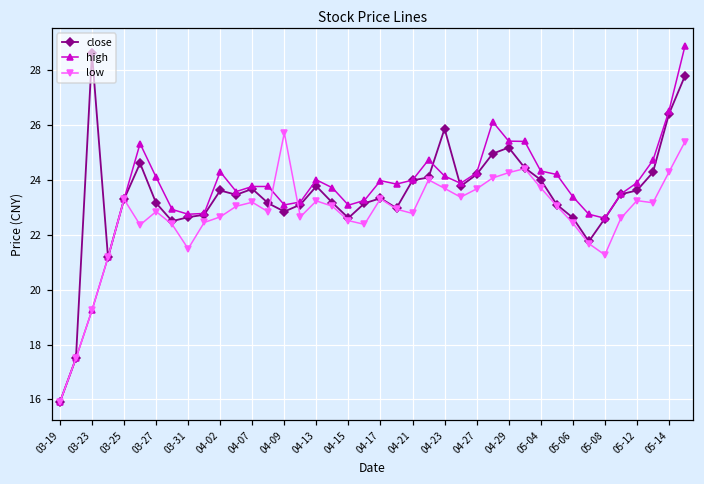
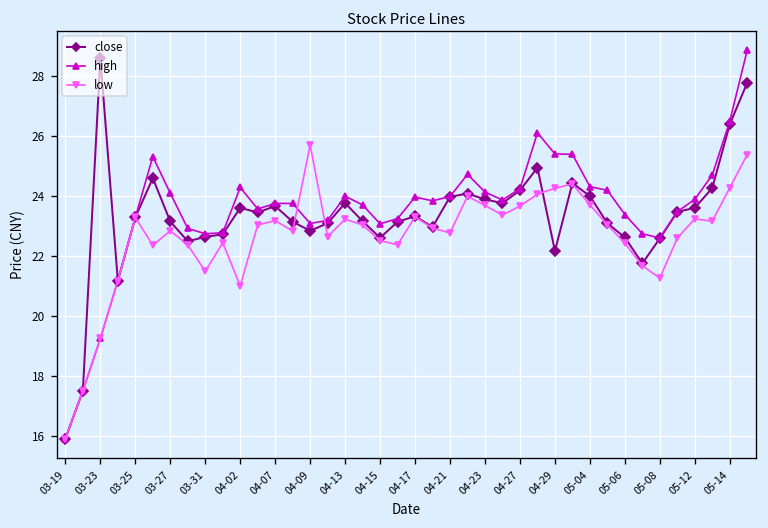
  {
    "close": {
      "03-27": 23.2,
      "03-31": 22.6,
      "04-02": 23.6,
      "04-09": 22.8,
      "04-13": 23.8,
-     "04-23": 25.9,
-     "04-29": 25.2,
+     "04-23": 23.9,
+     "04-29": 22.2,
      "05-04": 24.0,
      "05-06": 22.6,
      "05-12": 23.6,
      "05-14": 26.4
    },
    "high": {
      "03-27": 24.1,
      "03-31": 22.7,
      "04-02": 24.3,
      "04-09": 23.1,
      "04-13": 24.0,
      "04-15": 23.1,
      "04-17": 24.0,
      "04-23": 24.1,
      "04-29": 25.4,
      "05-04": 24.3,
      "05-06": 23.4,
      "05-12": 23.9,
      "05-14": 26.5
    },
    "low": {
      "03-27": 22.8,
      "03-31": 21.5,
-     "04-02": 22.7,
+     "04-02": 21.0,
      "04-07": 23.2,
      "04-09": 25.7,
      "04-13": 23.2,
      "04-21": 22.8,
      "04-23": 23.7,
      "04-27": 23.7,
      "04-29": 24.3,
      "05-04": 23.7,
      "05-06": 22.4,
      "05-08": 21.3,
      "05-12": 23.2,
      "05-14": 24.3
    }
  }
